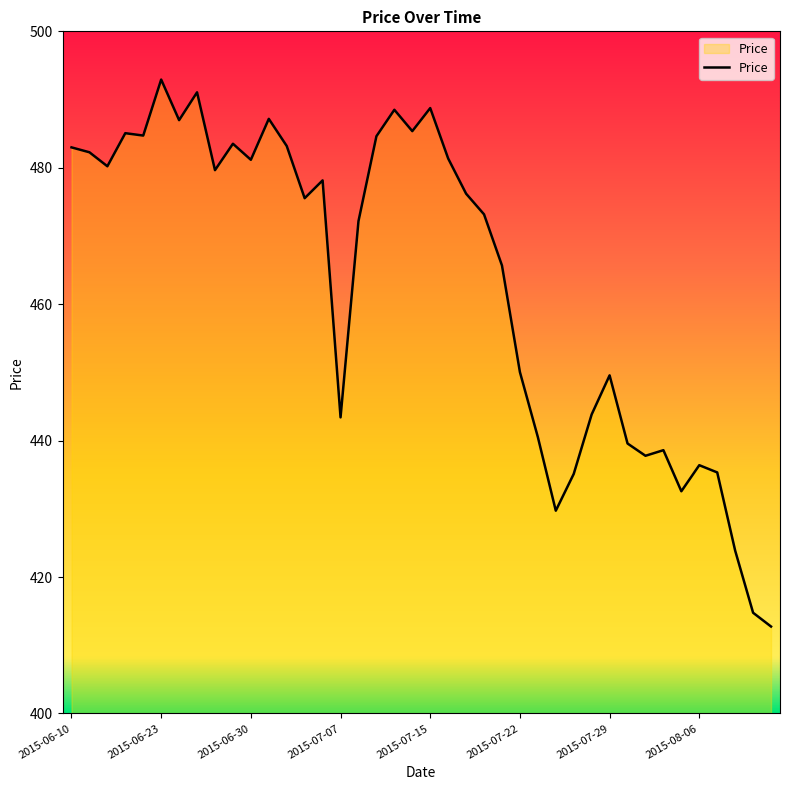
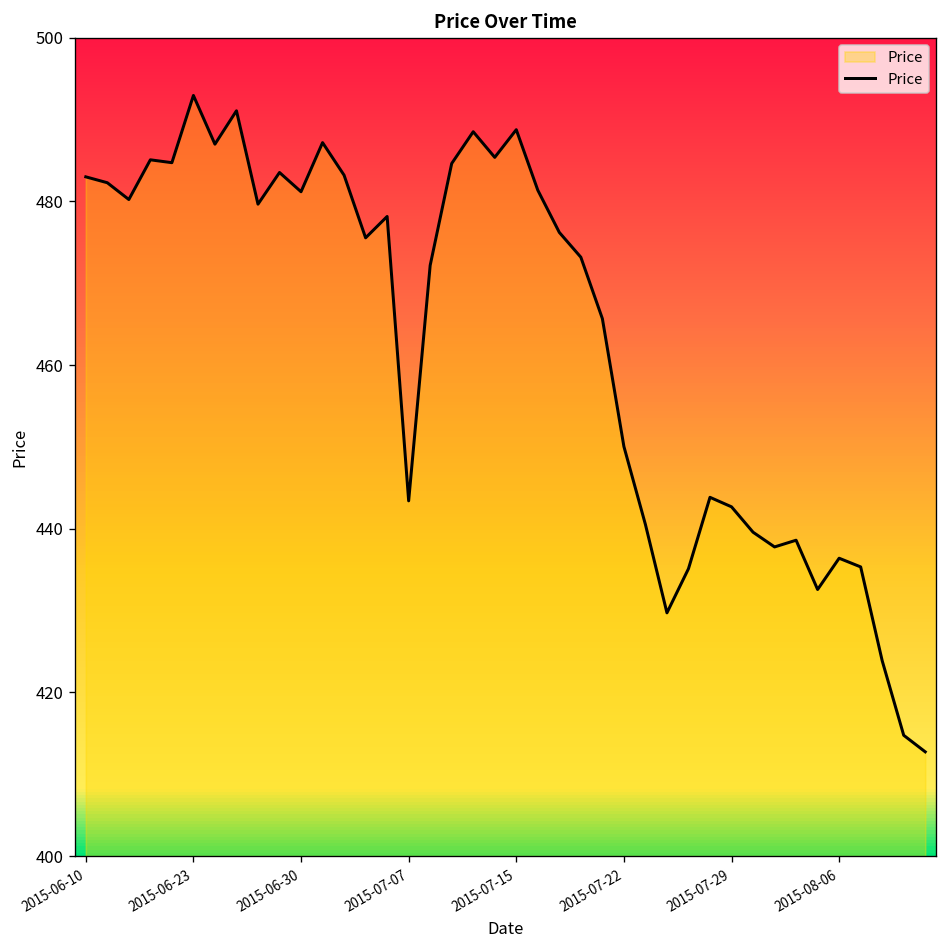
  {
    "2015-06-10": 483,
    "2015-06-23": 493,
    "2015-06-30": 481,
    "2015-07-07": 443,
    "2015-07-15": 489,
    "2015-07-22": 450,
-   "2015-07-29": 450,
+   "2015-07-29": 443,
    "2015-08-06": 436
  }
